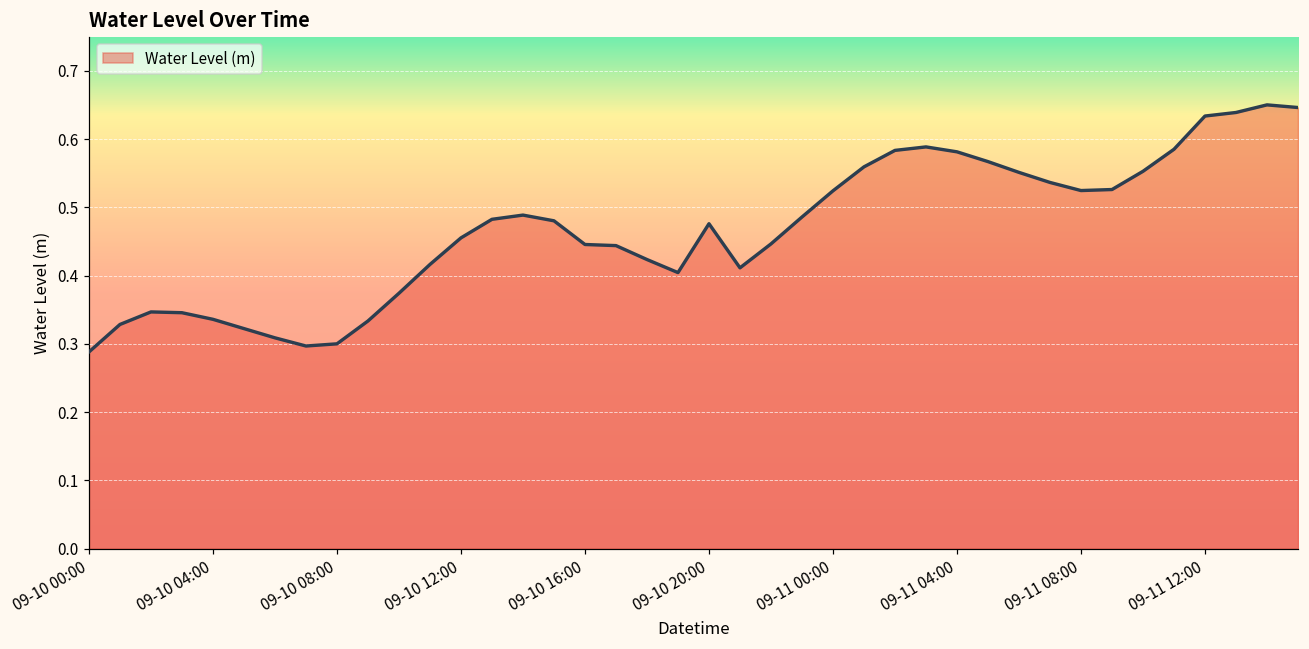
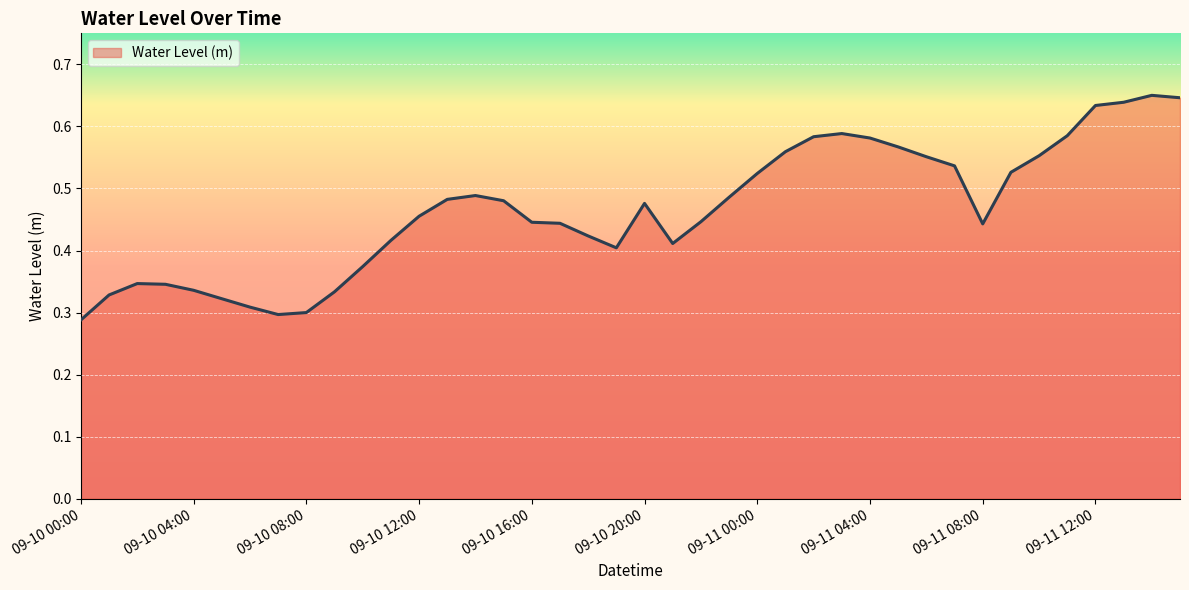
  {
    "09-10 00:00": 0.29,
    "09-10 04:00": 0.34,
    "09-10 08:00": 0.30,
    "09-10 12:00": 0.46,
    "09-10 16:00": 0.45,
    "09-10 20:00": 0.48,
    "09-11 00:00": 0.52,
    "09-11 04:00": 0.58,
-   "09-11 08:00": 0.52,
+   "09-11 08:00": 0.44,
    "09-11 12:00": 0.63
  }
